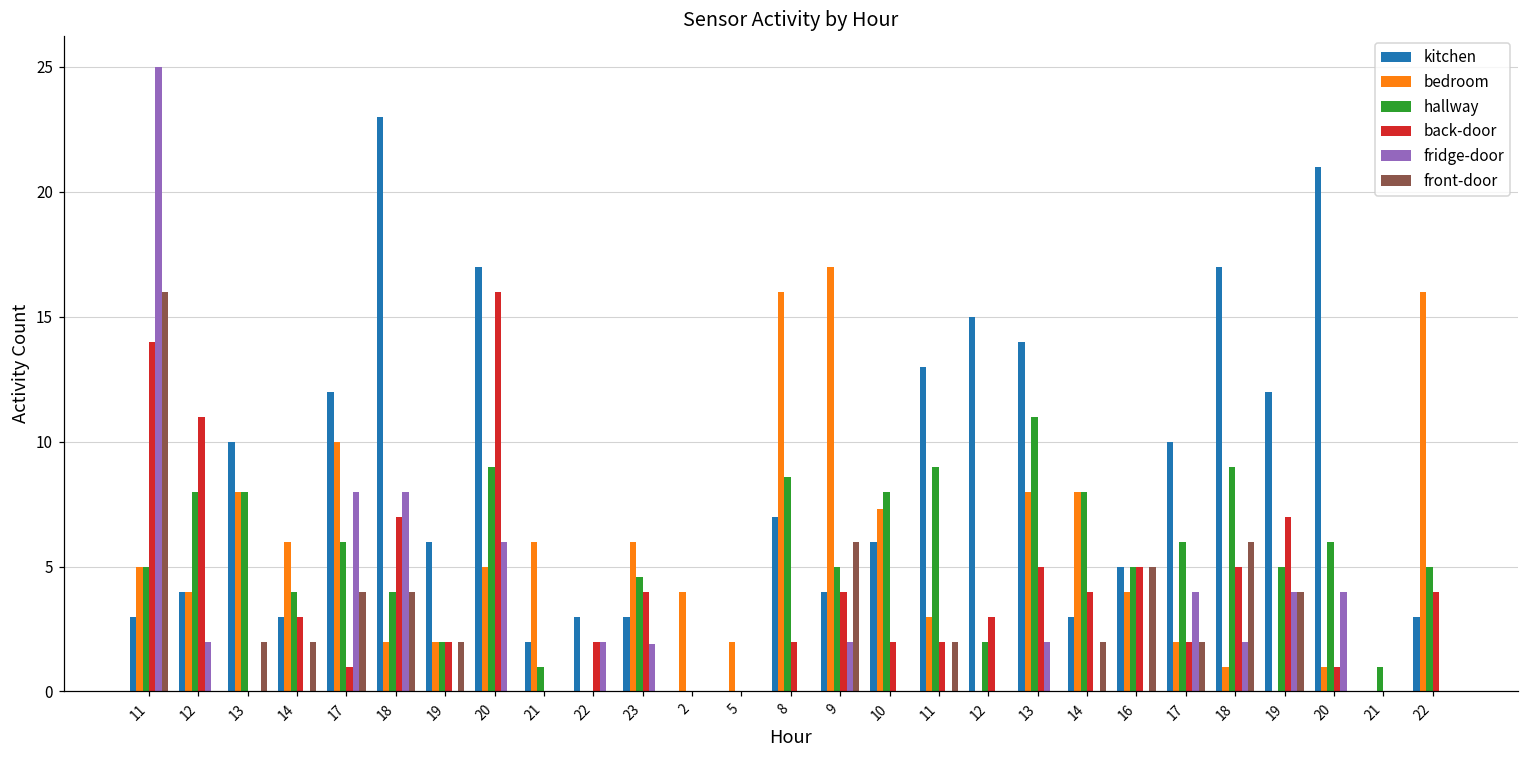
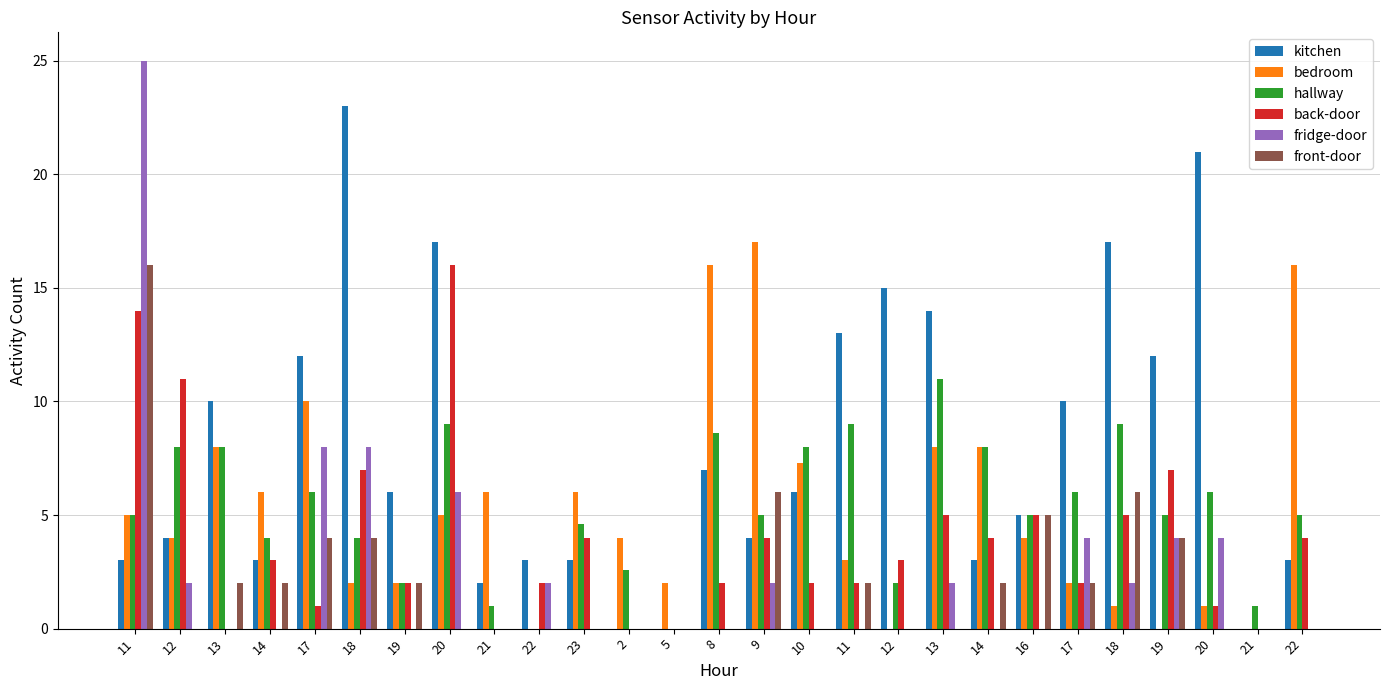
  {
    "kitchen": {
      "23": 3.0,
      "2": 0.0,
      "5": 0.0,
      "8": 7.0,
      "9": 4.0,
      "10": 6.0,
      "16": 5.0
    },
    "bedroom": {
      "23": 6.0,
      "2": 4.0,
      "5": 2.0,
      "8": 16.0,
      "9": 17.0,
      "10": 7.3,
      "16": 4.0
    },
    "hallway": {
      "23": 4.6,
-     "2": 0.0,
+     "2": 2.6,
      "5": 0.0,
      "8": 8.6,
      "9": 5.0,
      "10": 8.0,
      "16": 5.0
    },
    "back-door": {
      "23": 4.0,
      "2": 0.0,
      "5": 0.0,
      "8": 2.0,
      "9": 4.0,
      "10": 2.0,
      "16": 5.0
    },
    "fridge-door": {
-     "23": 1.9,
+     "23": 0.0,
      "2": 0.0,
      "5": 0.0,
      "8": 0.0,
      "9": 2.0,
      "10": 0.0,
      "16": 0.0
    },
    "front-door": {
      "23": 0.0,
      "2": 0.0,
      "5": 0.0,
      "8": 0.0,
      "9": 6.0,
      "10": 0.0,
      "16": 5.0
    }
  }
